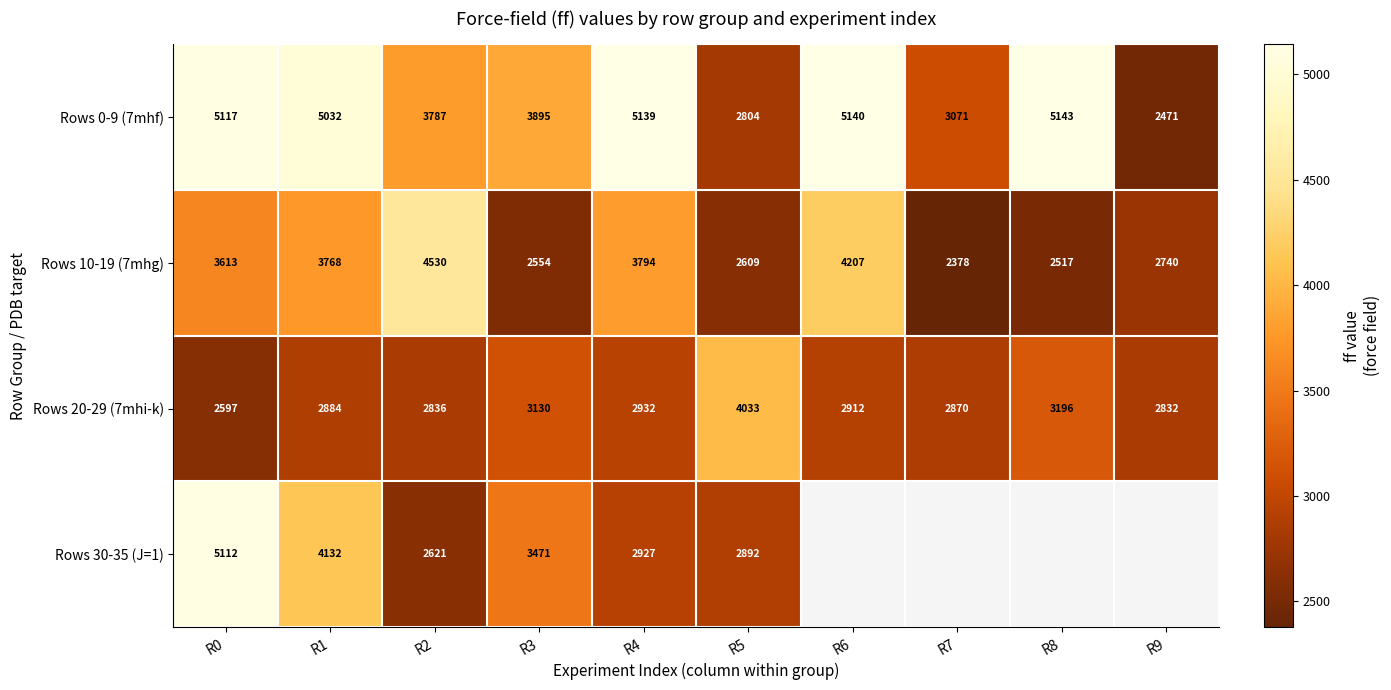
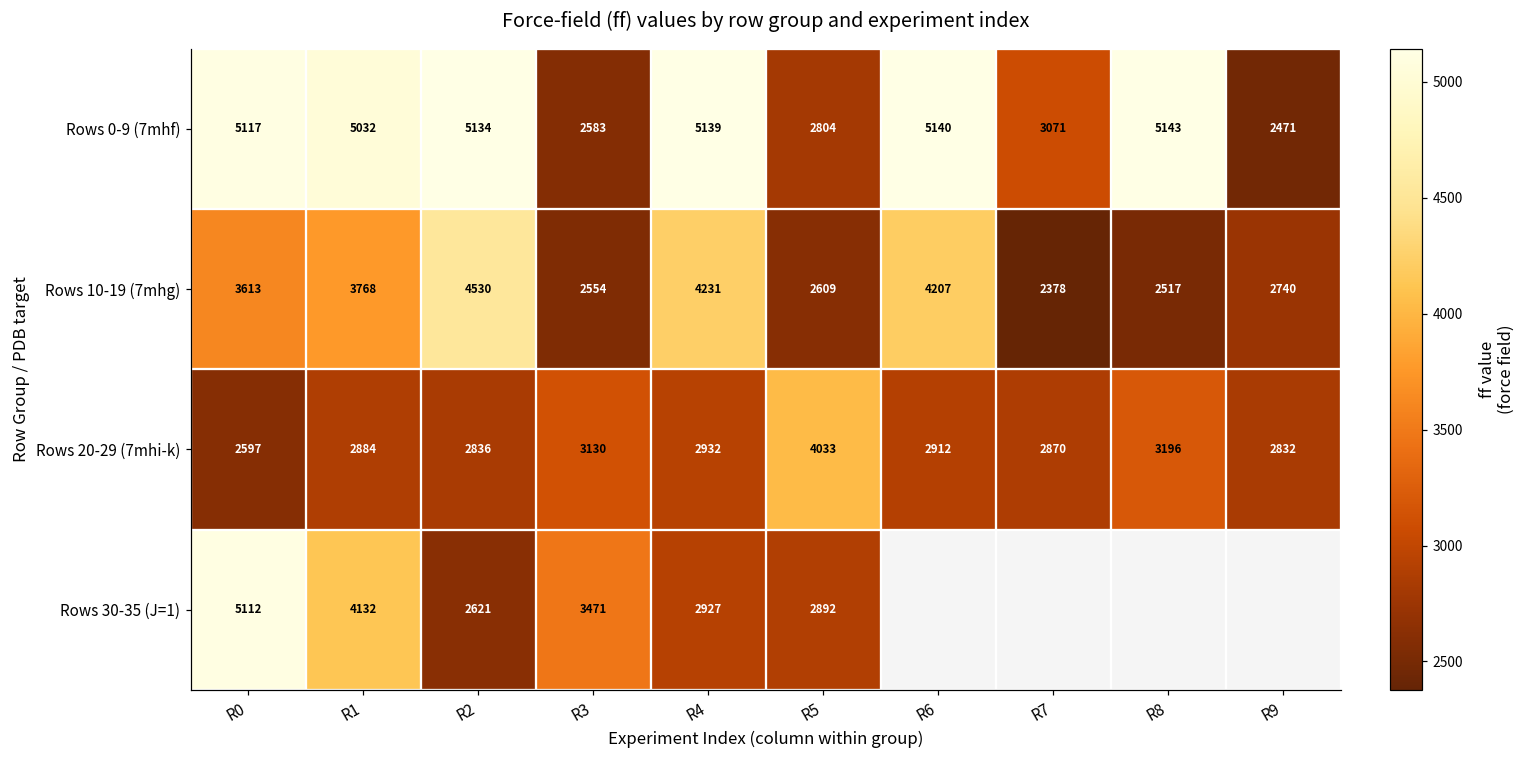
  {
    "Rows 0-9 (7mhf)": {
      "R0": 5117,
      "R1": 5032,
-     "R2": 3787,
-     "R3": 3895,
+     "R2": 5134,
+     "R3": 2583,
      "R4": 5139,
      "R5": 2804,
      "R6": 5140,
      "R7": 3071,
      "R8": 5143,
      "R9": 2471
    },
    "Rows 10-19 (7mhg)": {
      "R0": 3613,
      "R1": 3768,
      "R2": 4530,
      "R3": 2554,
-     "R4": 3794,
+     "R4": 4231,
      "R5": 2609,
      "R6": 4207,
      "R7": 2378,
      "R8": 2517,
      "R9": 2740
    },
    "Rows 20-29 (7mhi-k)": {
      "R0": 2597,
      "R1": 2884,
      "R2": 2836,
      "R3": 3130,
      "R4": 2932,
      "R5": 4033,
      "R6": 2912,
      "R7": 2870,
      "R8": 3196,
      "R9": 2832
    },
    "Rows 30-35 (J=1)": {
      "R0": 5112,
      "R1": 4132,
      "R2": 2621,
      "R3": 3471,
      "R4": 2927,
      "R5": 2892
    }
  }
